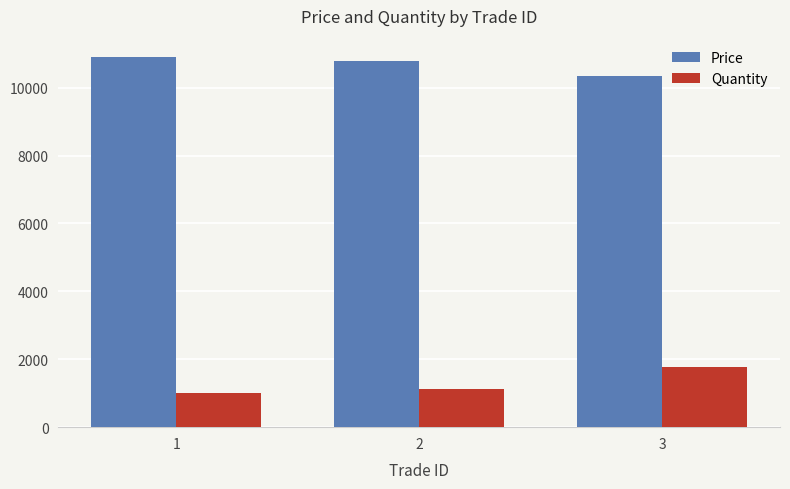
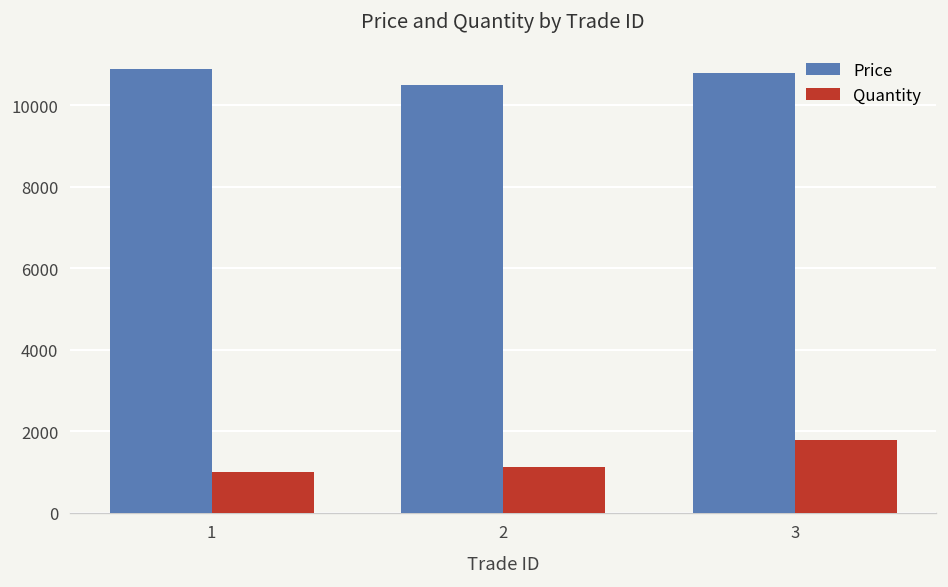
  {
    "Price": {
      "1": 10900,
-     "2": 10800,
-     "3": 10300
+     "2": 10500,
+     "3": 10800
    },
    "Quantity": {
      "1": 1000,
      "2": 1100,
      "3": 1800
    }
  }
